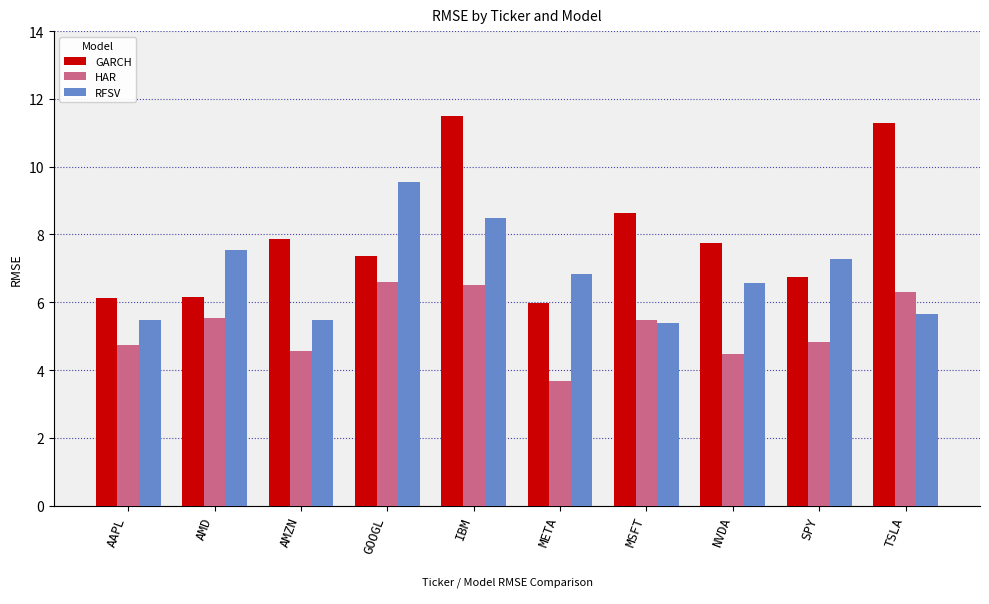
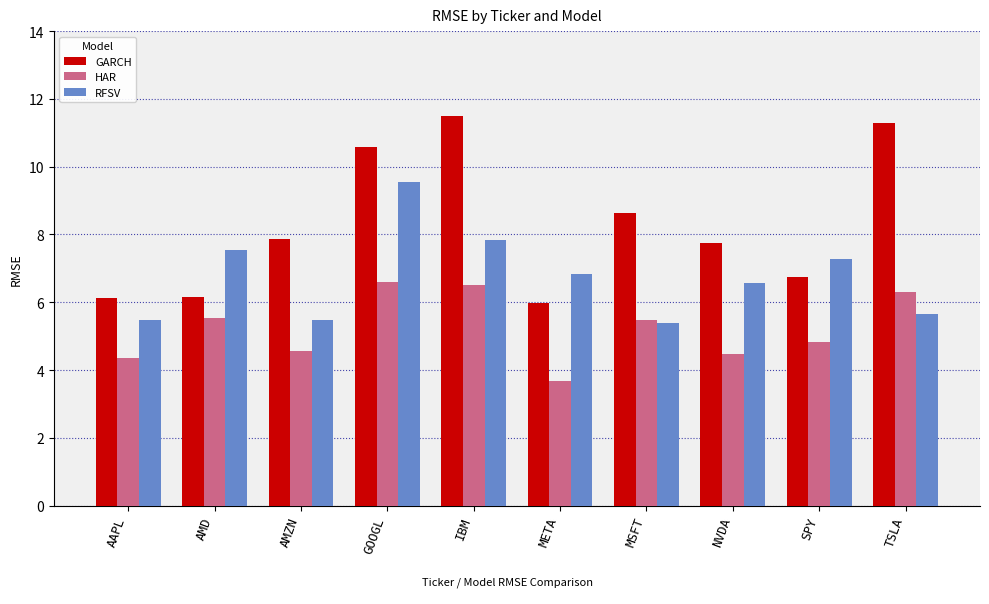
  {
    "GARCH": {
      "AAPL": 6.1,
      "AMD": 6.1,
      "AMZN": 7.9,
-     "GOOGL": 7.4,
+     "GOOGL": 10.6,
      "IBM": 11.5,
      "META": 6.0,
      "MSFT": 8.6,
      "NVDA": 7.8,
      "SPY": 6.7,
      "TSLA": 11.3
    },
    "HAR": {
-     "AAPL": 4.7,
+     "AAPL": 4.4,
      "AMD": 5.5,
      "AMZN": 4.6,
      "GOOGL": 6.6,
      "IBM": 6.5,
      "META": 3.7,
      "MSFT": 5.5,
      "NVDA": 4.5,
      "SPY": 4.8,
      "TSLA": 6.3
    },
    "RFSV": {
      "AAPL": 5.5,
      "AMD": 7.6,
      "AMZN": 5.5,
      "GOOGL": 9.6,
-     "IBM": 8.5,
+     "IBM": 7.8,
      "META": 6.8,
      "MSFT": 5.4,
      "NVDA": 6.6,
      "SPY": 7.3,
      "TSLA": 5.7
    }
  }
